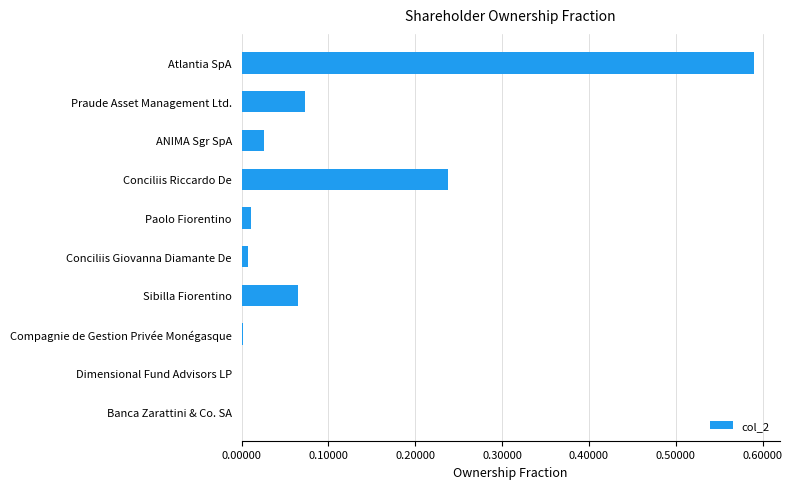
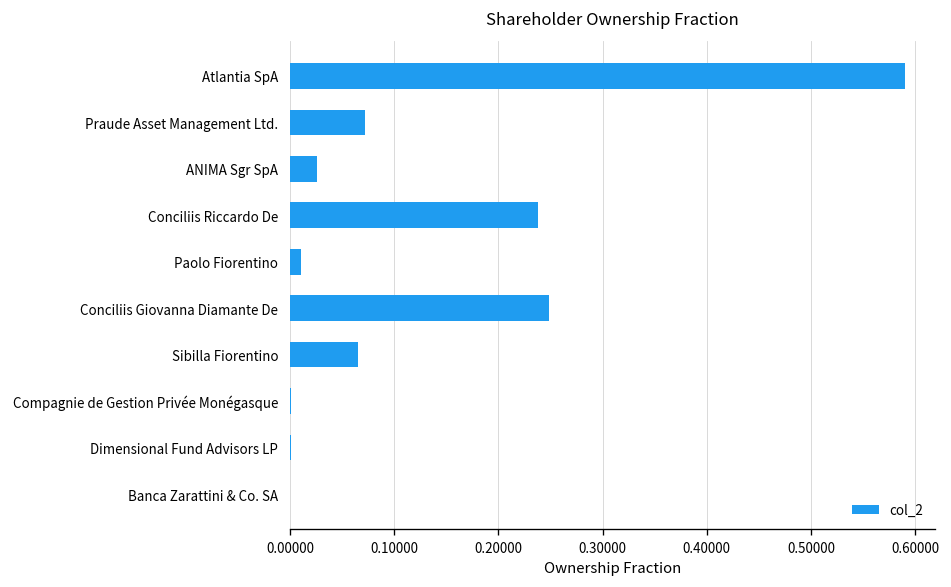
  {
    "Atlantia SpA": 0.59,
    "Praude Asset Management Ltd.": 0.07,
    "ANIMA Sgr SpA": 0.03,
    "Conciliis Riccardo De": 0.24,
    "Paolo Fiorentino": 0.01,
-   "Conciliis Giovanna Diamante De": 0.01,
+   "Conciliis Giovanna Diamante De": 0.25,
    "Sibilla Fiorentino": 0.07
  }
